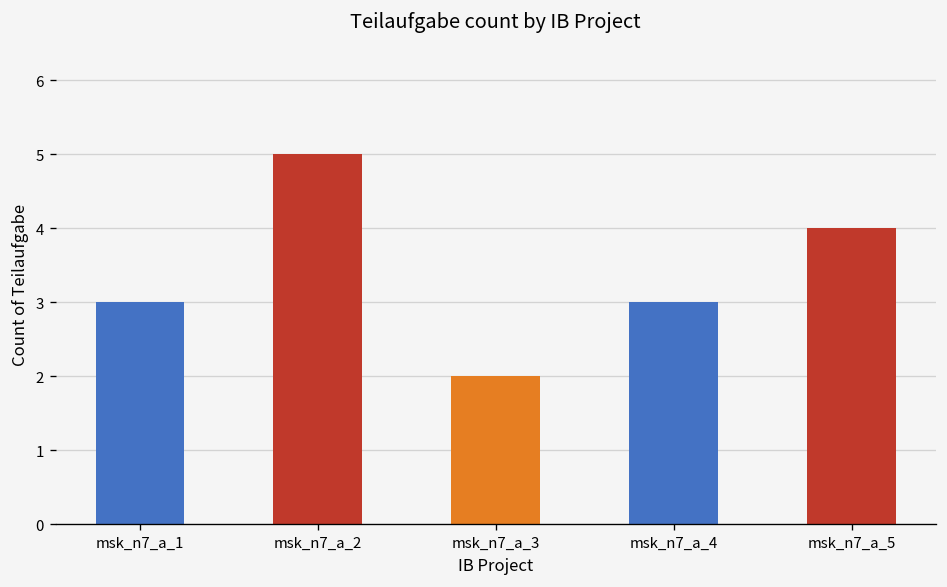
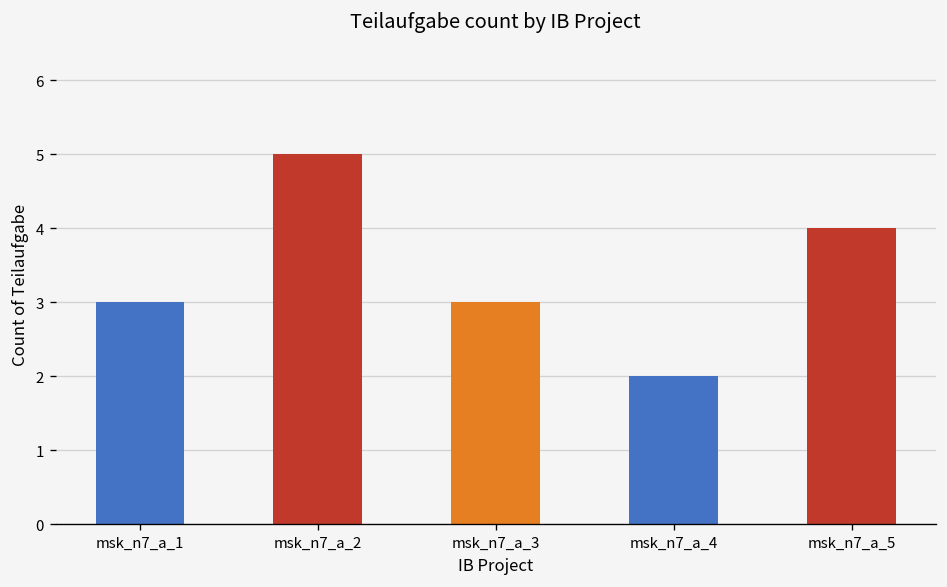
  {
    "msk_n7_a_1": 3,
    "msk_n7_a_2": 5,
-   "msk_n7_a_3": 2,
-   "msk_n7_a_4": 3,
+   "msk_n7_a_3": 3,
+   "msk_n7_a_4": 2,
    "msk_n7_a_5": 4
  }
